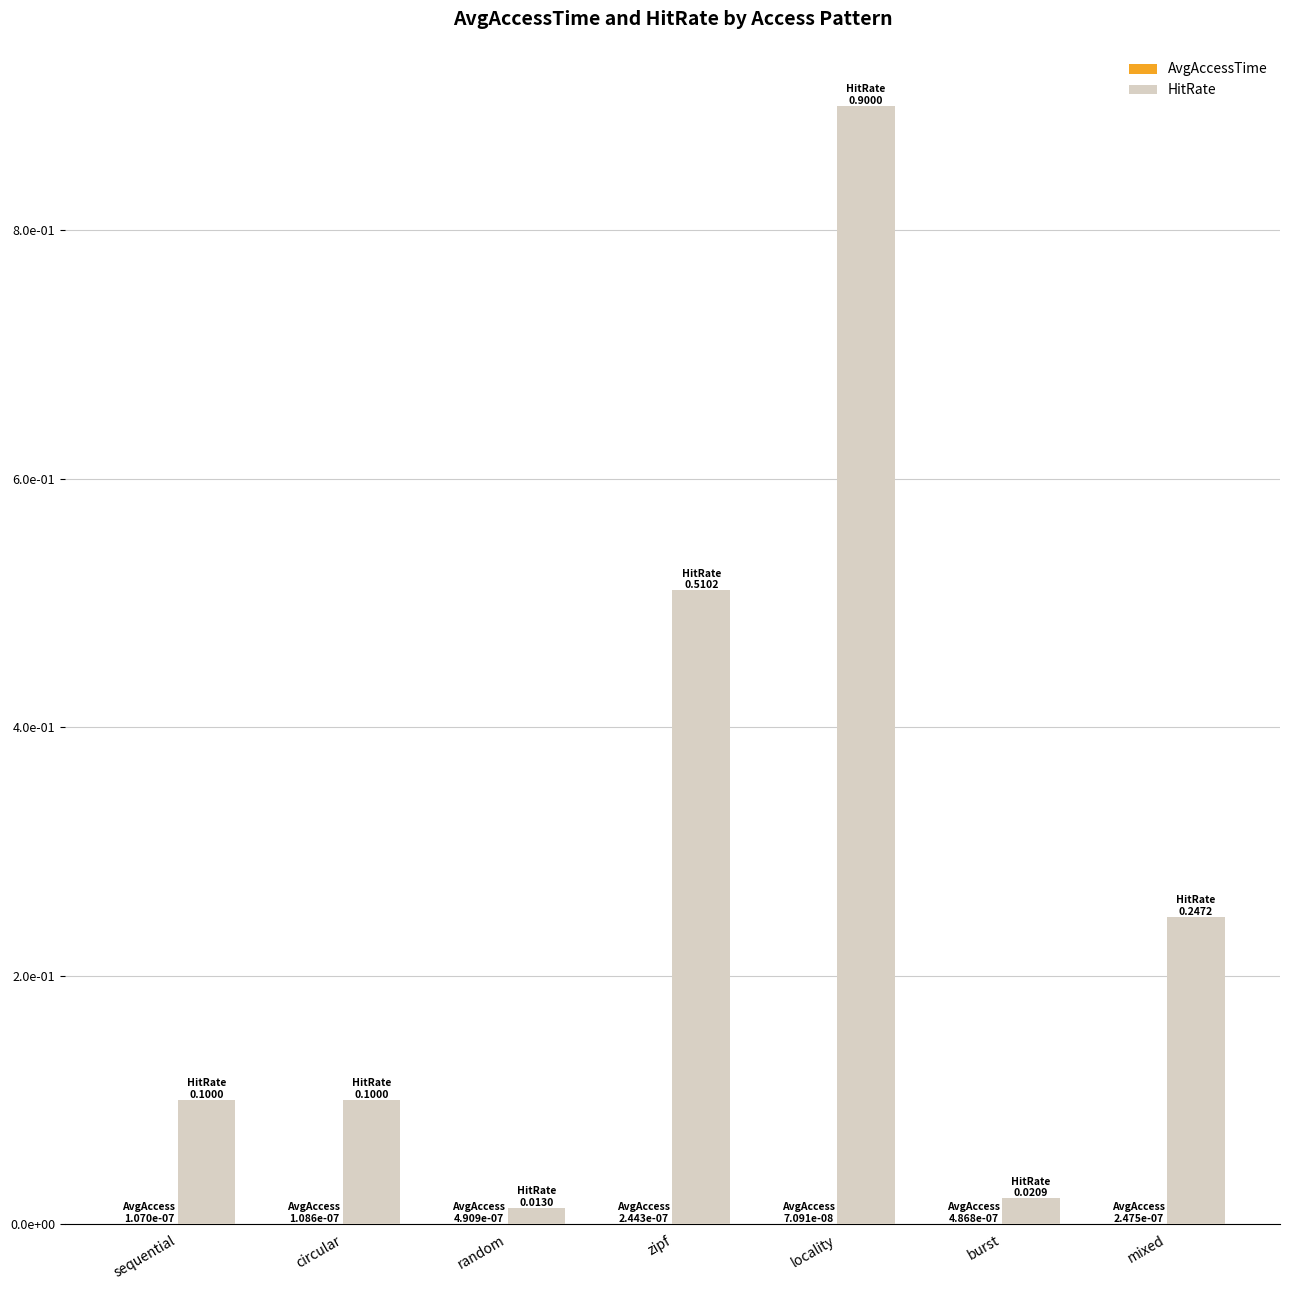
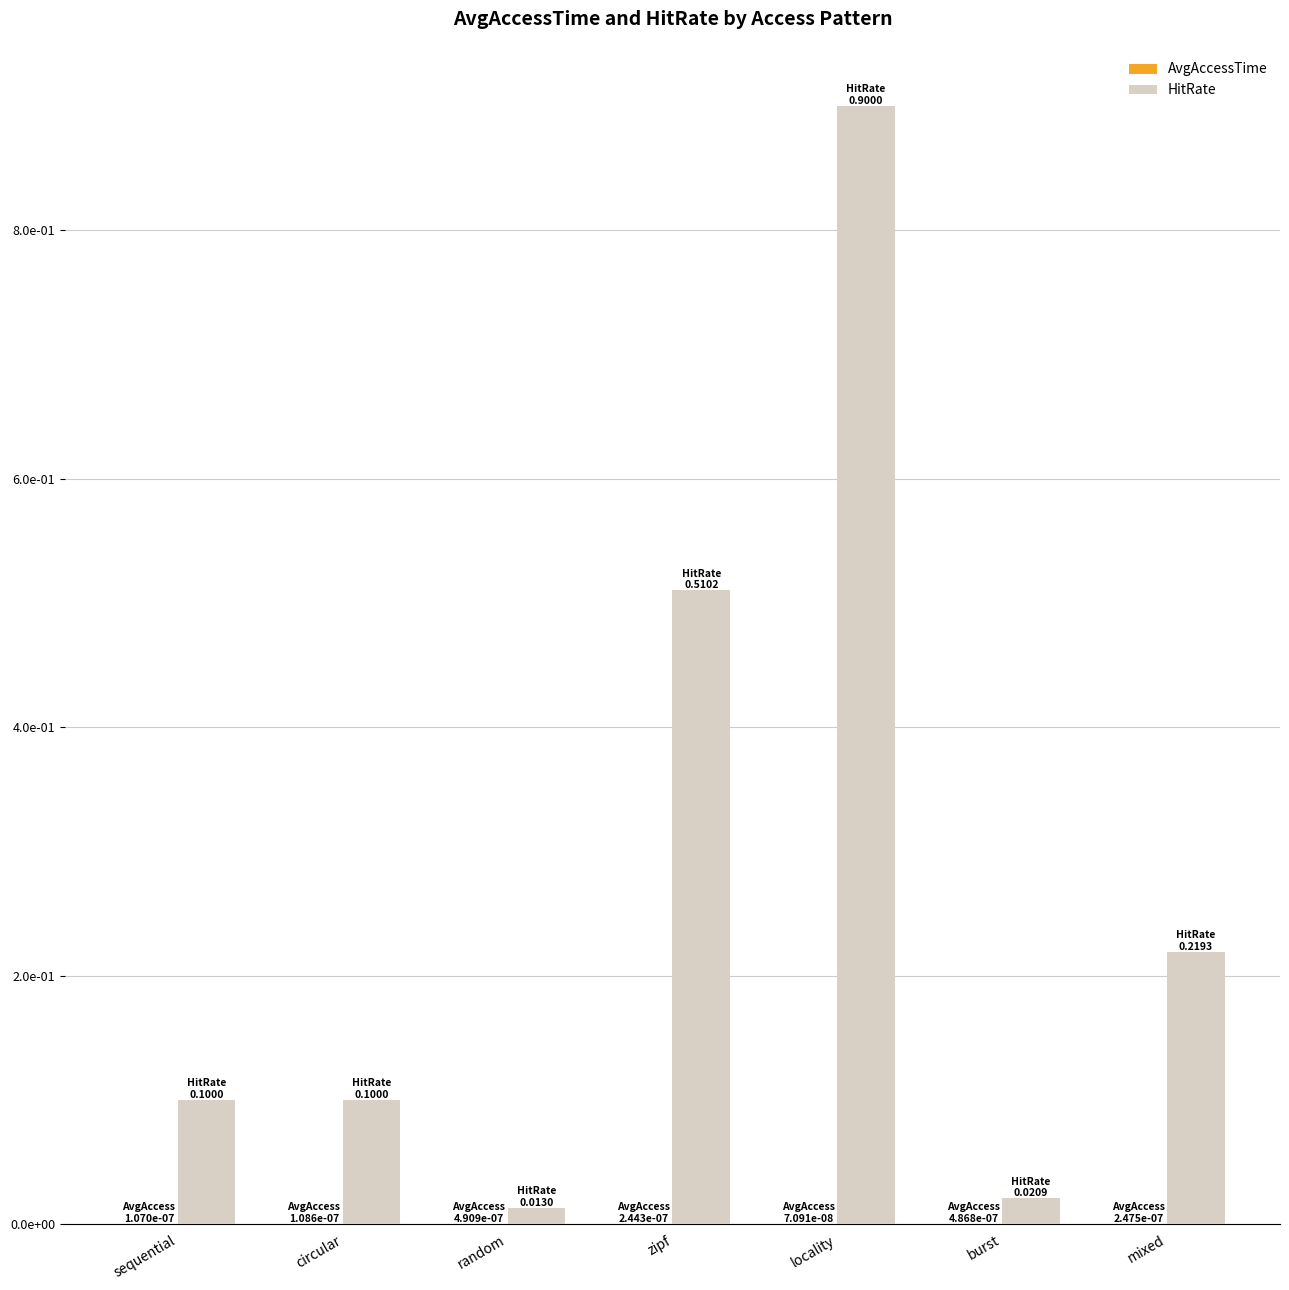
  {
    "AvgAccessTime": {
      "sequential": "1.070e-07",
      "circular": "1.086e-07",
      "random": "4.909e-07",
      "zipf": "2.443e-07",
      "locality": "7.091e-08",
      "burst": "4.868e-07",
      "mixed": "2.475e-07"
    },
    "HitRate": {
      "sequential": "0.1000",
      "circular": "0.1000",
      "random": "0.0130",
      "zipf": "0.5102",
      "locality": "0.9000",
      "burst": "0.0209",
-     "mixed": "0.2472"
+     "mixed": "0.2193"
    }
  }
